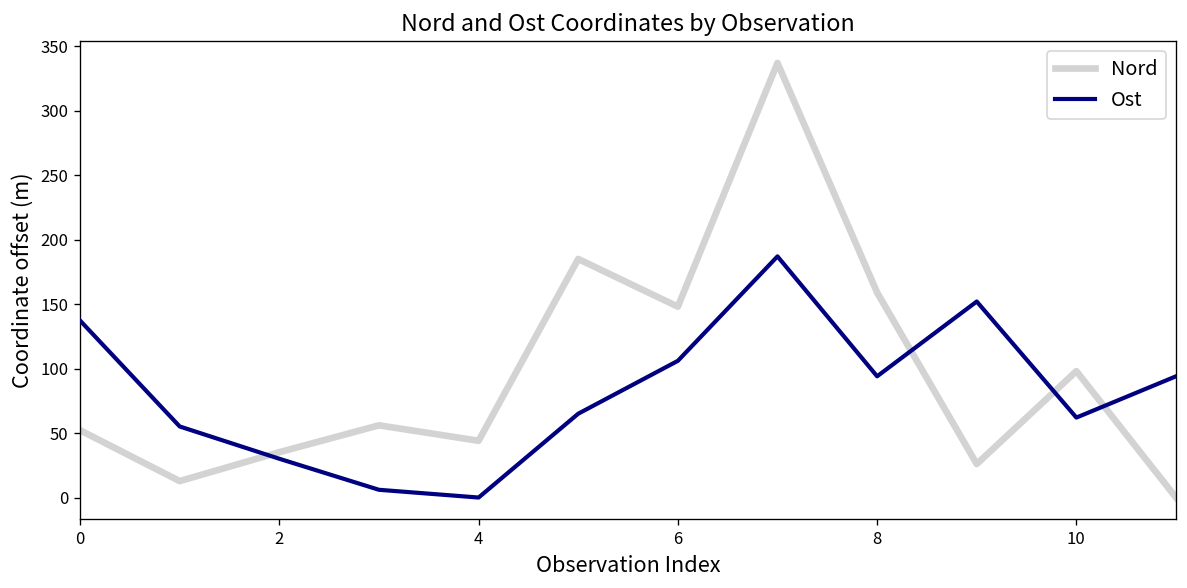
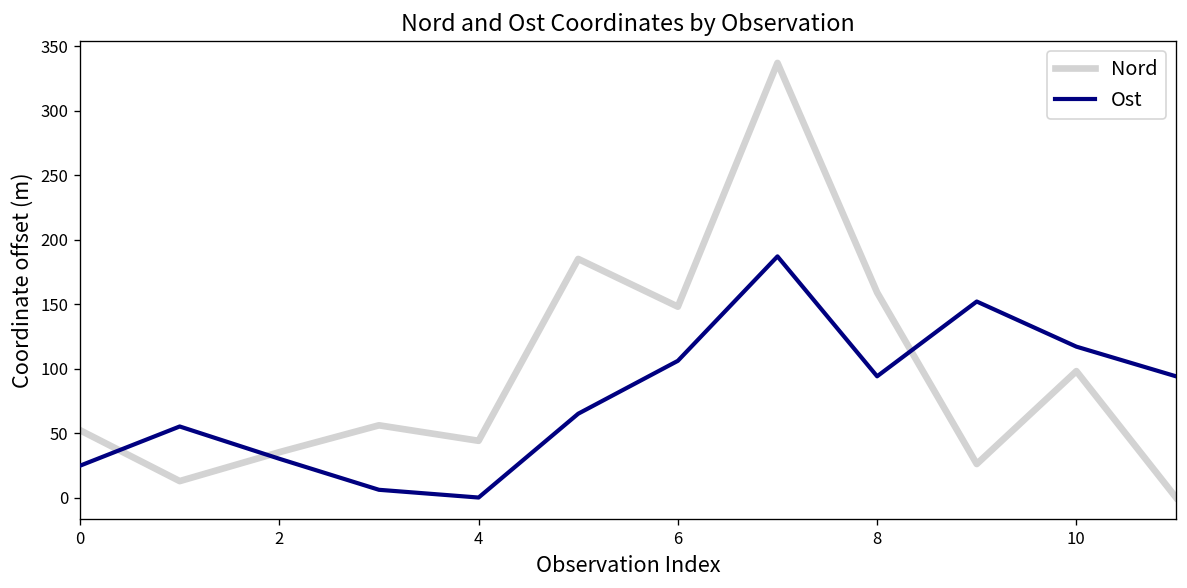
  {
    "Nord": {
      "0": 52,
      "2": 35,
      "4": 44,
      "6": 148,
      "8": 159,
      "10": 98
    },
    "Ost": {
-     "0": 137,
+     "0": 25,
      "2": 30,
      "4": 0,
      "6": 106,
      "8": 94,
-     "10": 62
+     "10": 117
    }
  }
